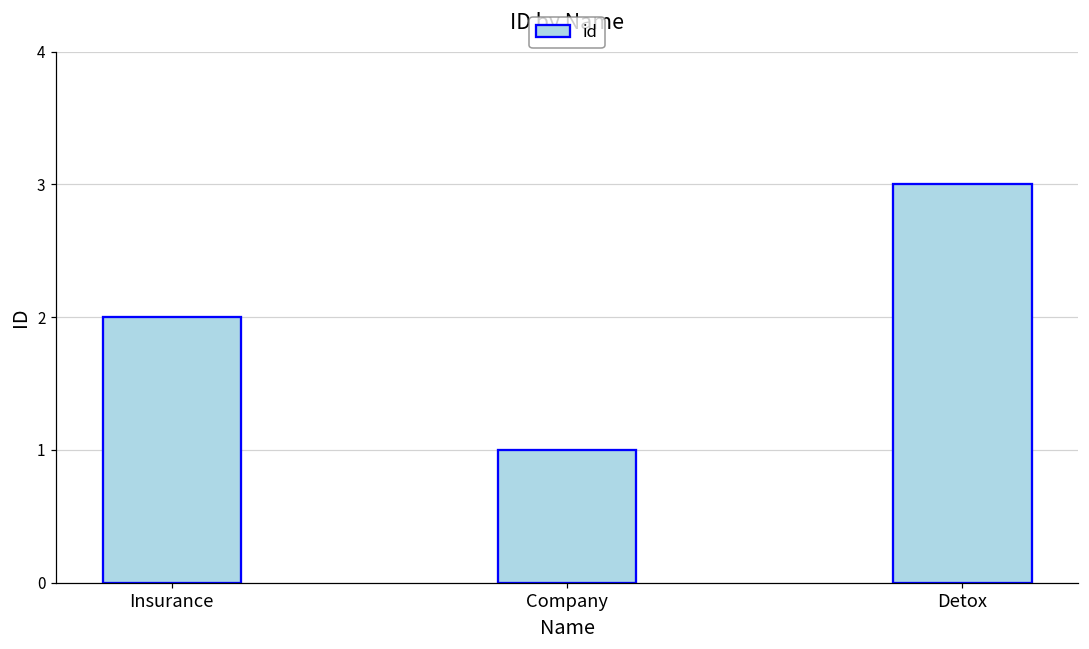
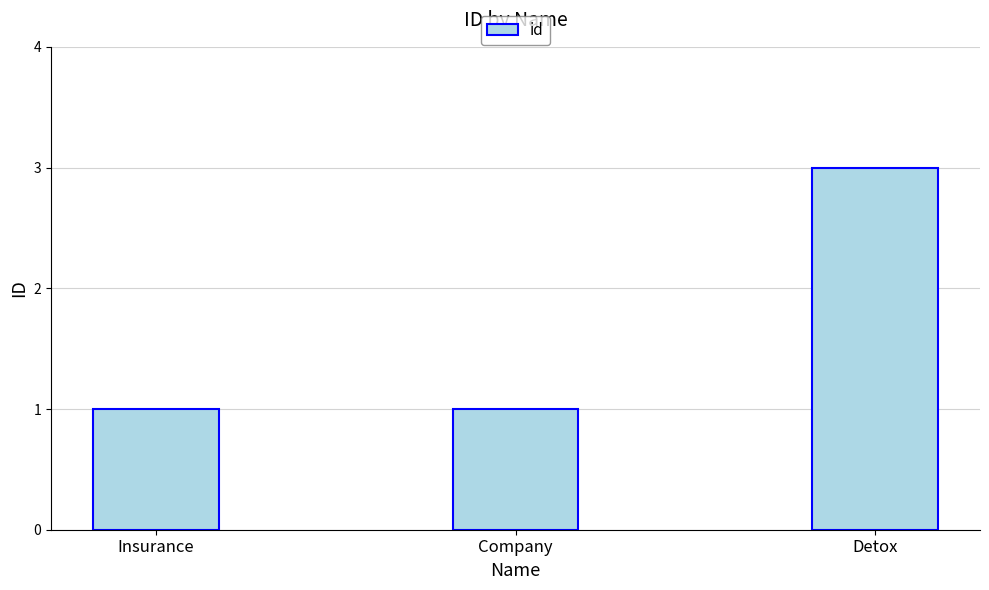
  {
-   "Insurance": 2,
+   "Insurance": 1,
    "Company": 1,
    "Detox": 3
  }
